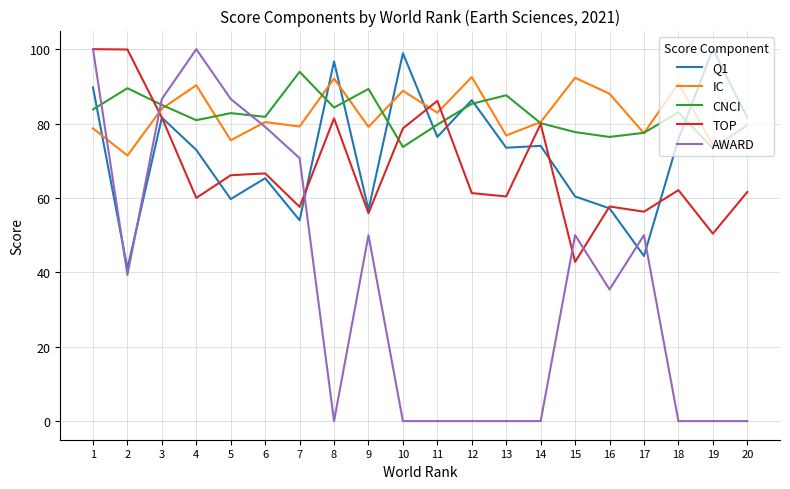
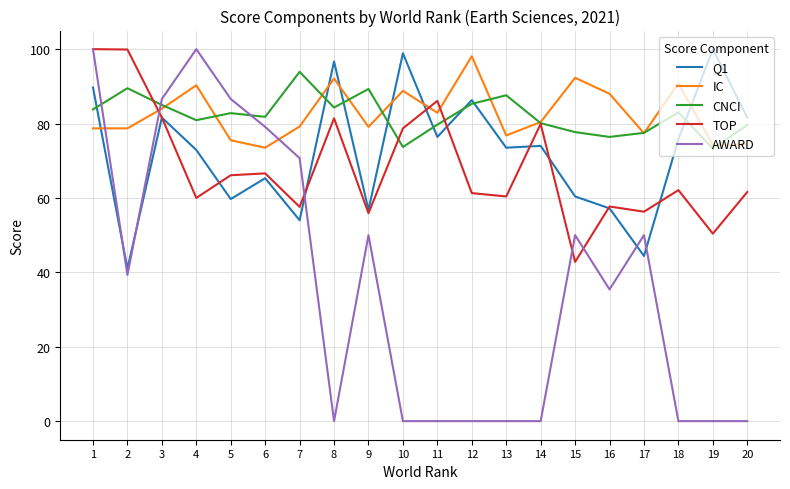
  {
    "Q1": {
      "1": 90,
      "2": 41,
      "4": 73,
      "5": 60,
      "6": 65,
      "7": 54,
      "8": 97,
      "9": 57,
      "10": 99,
      "11": 76,
      "12": 86,
      "13": 74,
      "14": 74,
      "15": 60,
      "17": 44
    },
    "IC": {
      "1": 79,
-     "2": 71,
+     "2": 79,
      "3": 84,
      "4": 90,
      "5": 76,
-     "6": 80,
+     "6": 74,
      "7": 79,
      "8": 92,
      "9": 79,
      "10": 89,
      "11": 83,
-     "12": 93,
+     "12": 98,
      "13": 77,
      "15": 92,
      "16": 88
    },
    "CNCI": {
      "1": 84,
      "2": 90,
      "3": 85,
      "4": 81,
      "5": 83,
      "6": 82,
      "7": 94,
      "8": 84,
      "9": 89,
      "10": 74,
      "11": 80,
      "12": 85,
      "13": 88,
      "15": 78,
      "16": 76
    },
    "TOP": {
      "2": 100,
      "4": 60,
      "5": 66,
      "6": 67,
      "7": 58,
      "8": 81,
      "9": 56,
      "10": 79,
      "11": 86,
      "12": 61,
      "13": 60,
      "15": 43,
      "17": 56,
      "18": 62,
      "19": 50,
      "20": 62
    },
    "AWARD": {
      "2": 39,
      "3": 87,
      "4": 100,
      "5": 87,
      "6": 79,
      "7": 71,
      "8": 0,
      "9": 50,
      "10": 0,
      "11": 0,
      "12": 0,
      "13": 0,
      "14": 0,
      "15": 50,
      "16": 35,
      "17": 50,
      "18": 0,
      "19": 0,
      "20": 0
    }
  }
